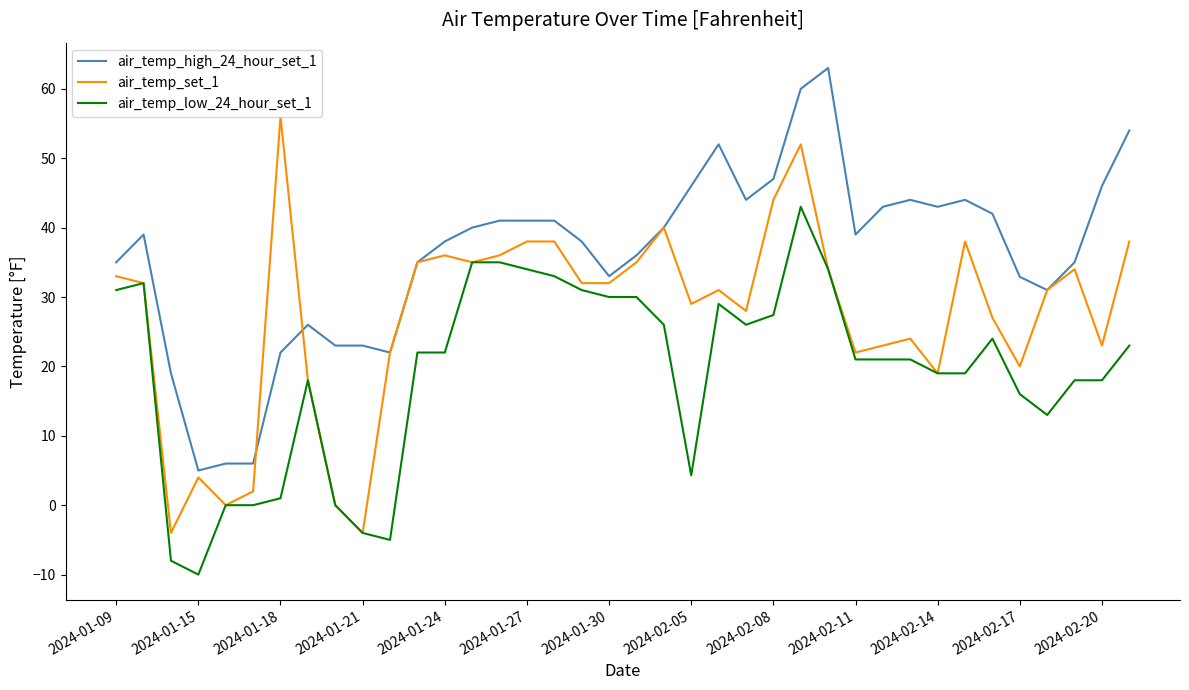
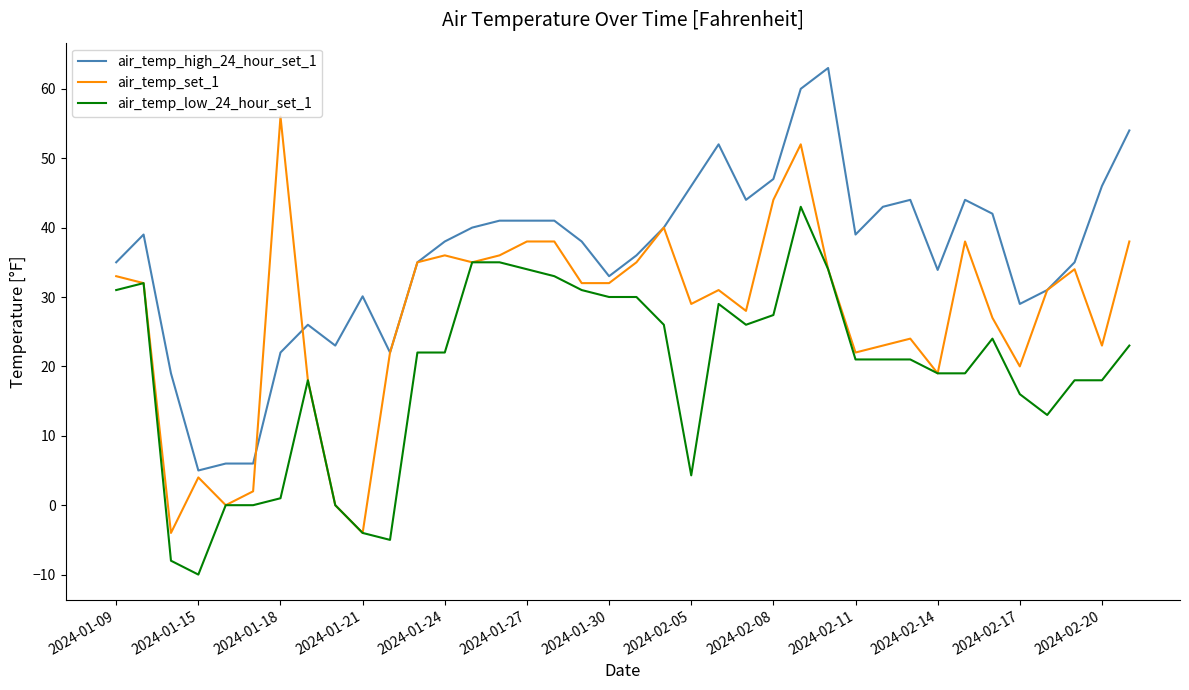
  {
    "air_temp_high_24_hour_set_1": {
      "2024-01-09": 35,
      "2024-01-15": 5,
      "2024-01-18": 22,
-     "2024-01-21": 23,
+     "2024-01-21": 30,
      "2024-01-24": 38,
      "2024-01-27": 41,
      "2024-01-30": 33,
      "2024-02-05": 46,
      "2024-02-08": 47,
      "2024-02-11": 39,
-     "2024-02-14": 43,
-     "2024-02-17": 33,
+     "2024-02-14": 34,
+     "2024-02-17": 29,
      "2024-02-20": 46
    },
    "air_temp_set_1": {
      "2024-01-09": 33,
      "2024-01-15": 4,
      "2024-01-24": 36,
      "2024-01-27": 38,
      "2024-01-30": 32,
      "2024-02-05": 29,
      "2024-02-08": 44,
      "2024-02-11": 22,
      "2024-02-17": 20,
      "2024-02-20": 23
    },
    "air_temp_low_24_hour_set_1": {
      "2024-01-09": 31,
      "2024-01-15": -10,
      "2024-01-18": 1,
      "2024-01-24": 22,
      "2024-01-27": 34,
      "2024-01-30": 30,
      "2024-02-05": 4,
      "2024-02-08": 27,
      "2024-02-11": 21,
      "2024-02-17": 16,
      "2024-02-20": 18
    }
  }
